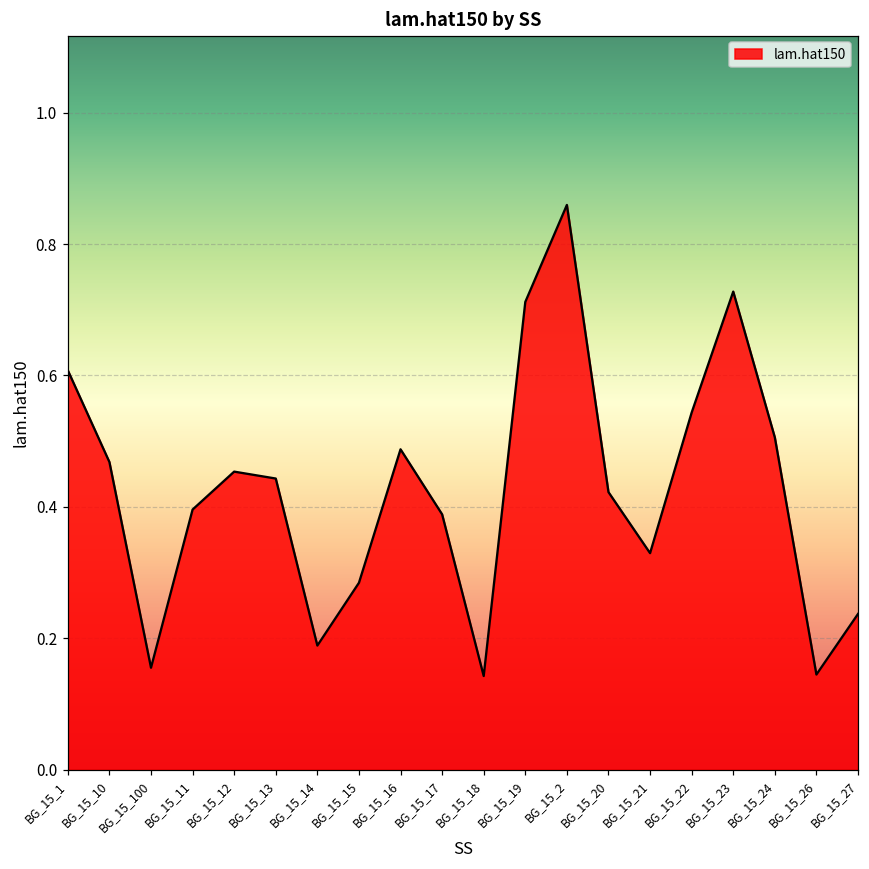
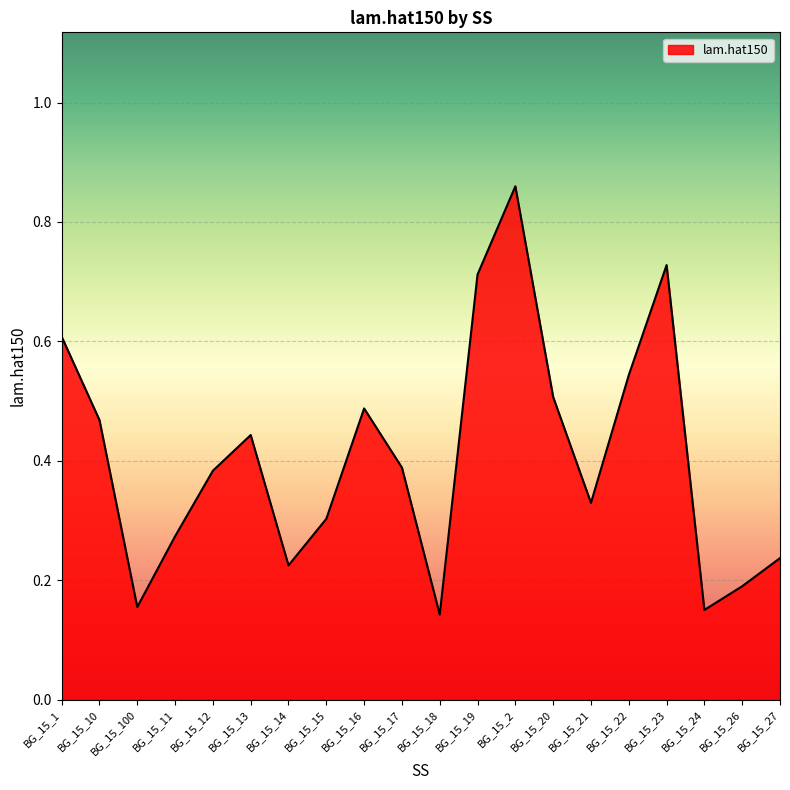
  {
    "BG_15_1": 0.61,
    "BG_15_10": 0.47,
    "BG_15_100": 0.15,
-   "BG_15_11": 0.40,
-   "BG_15_12": 0.45,
+   "BG_15_11": 0.27,
+   "BG_15_12": 0.38,
    "BG_15_13": 0.44,
-   "BG_15_14": 0.19,
-   "BG_15_15": 0.28,
+   "BG_15_14": 0.22,
+   "BG_15_15": 0.30,
    "BG_15_16": 0.49,
    "BG_15_17": 0.39,
    "BG_15_18": 0.14,
    "BG_15_19": 0.71,
    "BG_15_2": 0.86,
-   "BG_15_20": 0.42,
+   "BG_15_20": 0.51,
    "BG_15_21": 0.33,
    "BG_15_22": 0.54,
    "BG_15_23": 0.73,
-   "BG_15_24": 0.51,
-   "BG_15_26": 0.14,
+   "BG_15_24": 0.15,
+   "BG_15_26": 0.19,
    "BG_15_27": 0.24
  }
